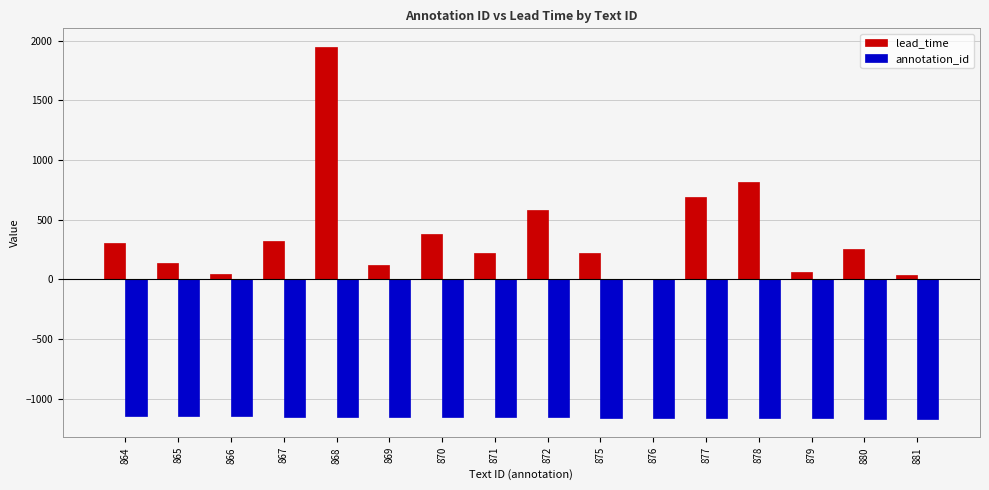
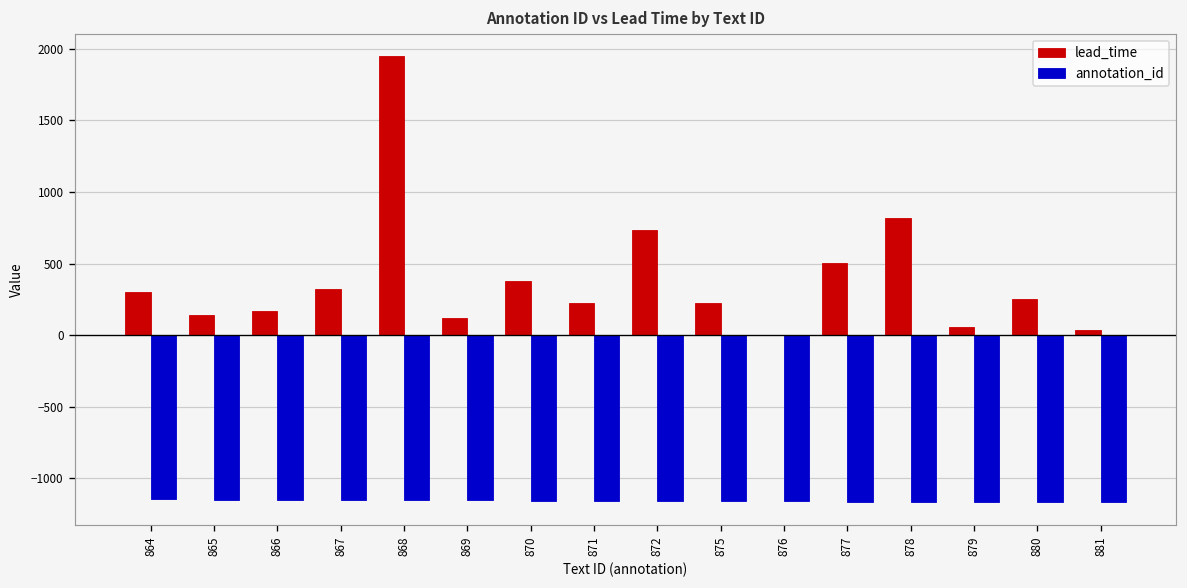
  {
    "lead_time": {
      "864": 300,
      "865": 140,
-     "866": 40,
+     "866": 170,
      "867": 320,
      "868": 1950,
      "869": 120,
      "870": 380,
      "871": 220,
-     "872": 580,
+     "872": 740,
      "875": 220,
-     "877": 690,
+     "877": 500,
      "878": 820,
      "879": 60,
      "880": 250,
      "881": 30
    },
    "annotation_id": {
      "864": -1150,
      "865": -1150,
      "866": -1150,
      "867": -1150,
      "868": -1150,
      "869": -1150,
      "870": -1160,
      "871": -1160,
      "872": -1160,
      "875": -1160,
      "876": -1160,
      "877": -1160,
      "878": -1160,
      "879": -1170,
      "880": -1170,
      "881": -1170
    }
  }
